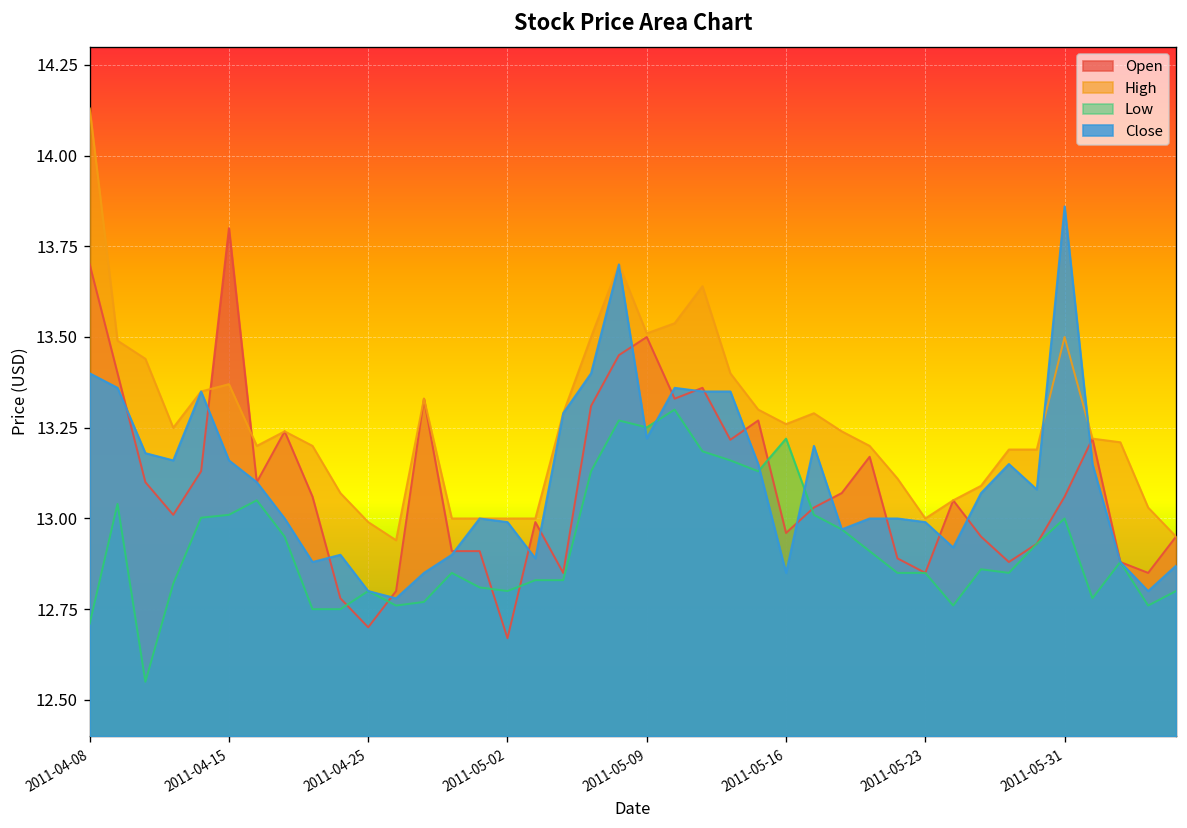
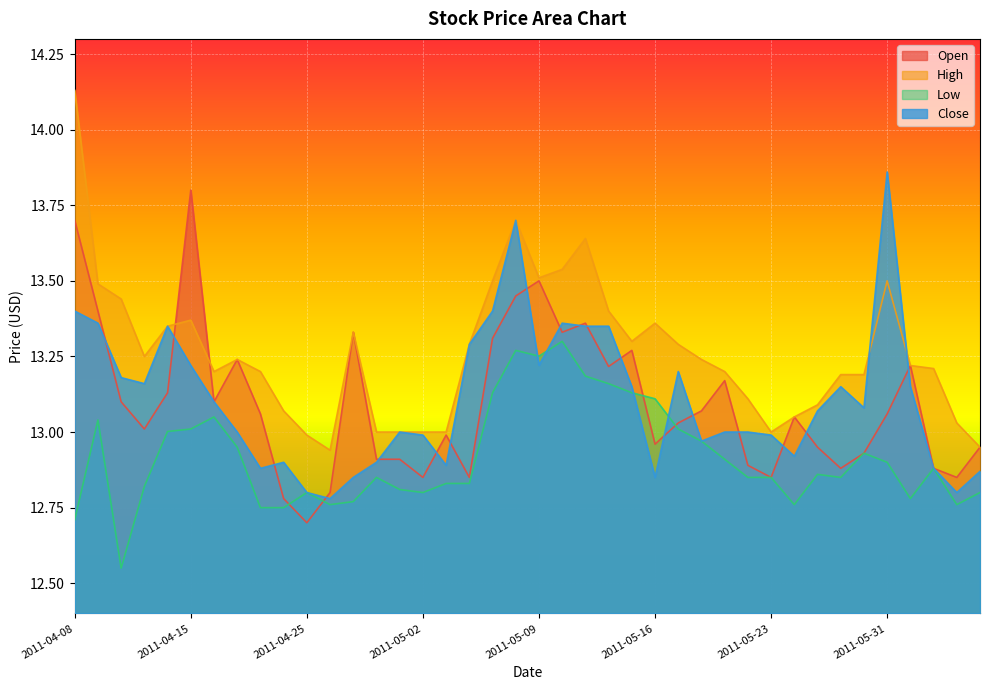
  {
    "Open": {
      "2011-04-08": 13.70,
      "2011-04-15": 13.80,
      "2011-04-25": 12.70,
-     "2011-05-02": 12.67,
+     "2011-05-02": 12.85,
      "2011-05-09": 13.50,
      "2011-05-16": 12.96,
      "2011-05-31": 13.06
    },
    "High": {
      "2011-04-08": 14.13,
      "2011-04-15": 13.37,
      "2011-04-25": 12.99,
      "2011-05-02": 13.00,
      "2011-05-09": 13.51,
-     "2011-05-16": 13.26,
+     "2011-05-16": 13.36,
      "2011-05-23": 13.00,
      "2011-05-31": 13.50
    },
    "Low": {
      "2011-04-08": 12.71,
      "2011-04-15": 13.01,
      "2011-05-02": 12.80,
      "2011-05-09": 13.25,
-     "2011-05-16": 13.22,
-     "2011-05-31": 13.0
+     "2011-05-16": 13.11,
+     "2011-05-31": 12.9
    },
    "Close": {
      "2011-04-08": 13.40,
-     "2011-04-15": 13.16,
+     "2011-04-15": 13.22,
      "2011-05-02": 12.99,
      "2011-05-09": 13.22,
      "2011-05-16": 12.85,
      "2011-05-23": 12.99,
      "2011-05-31": 13.86
    }
  }
